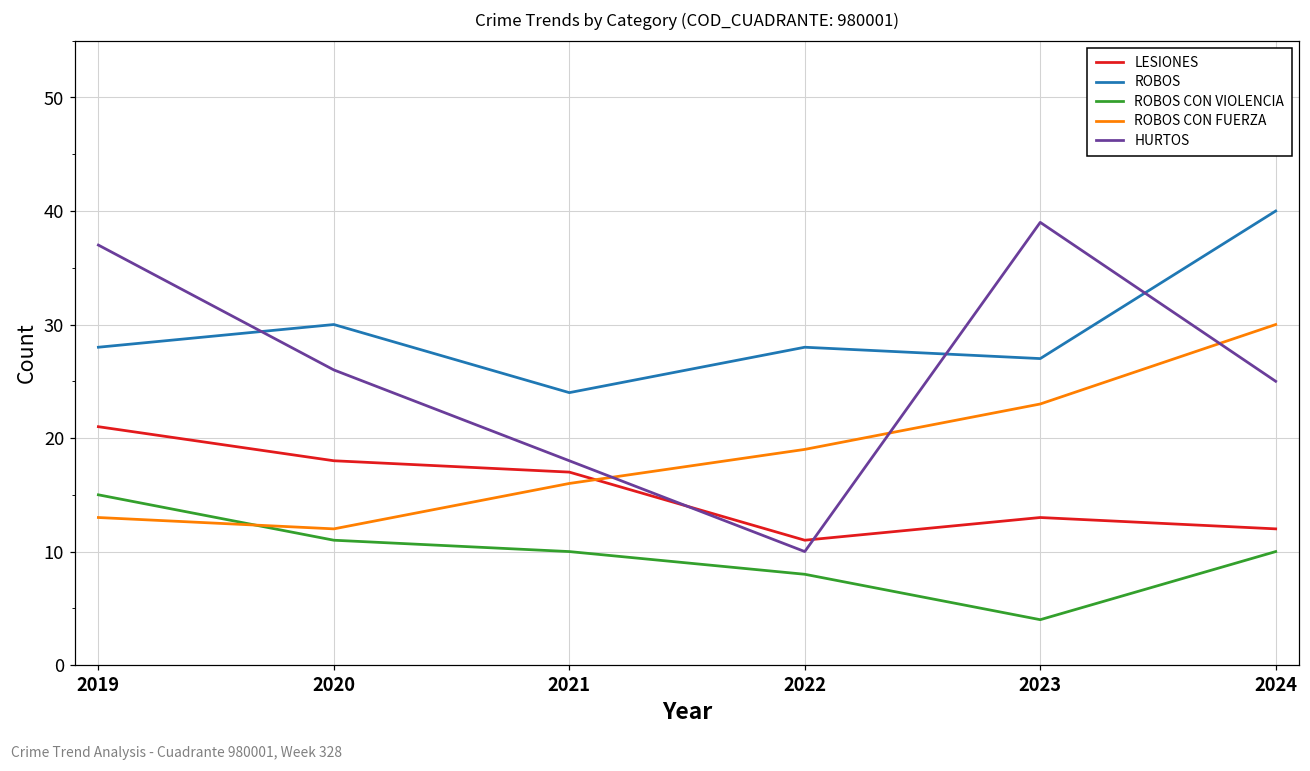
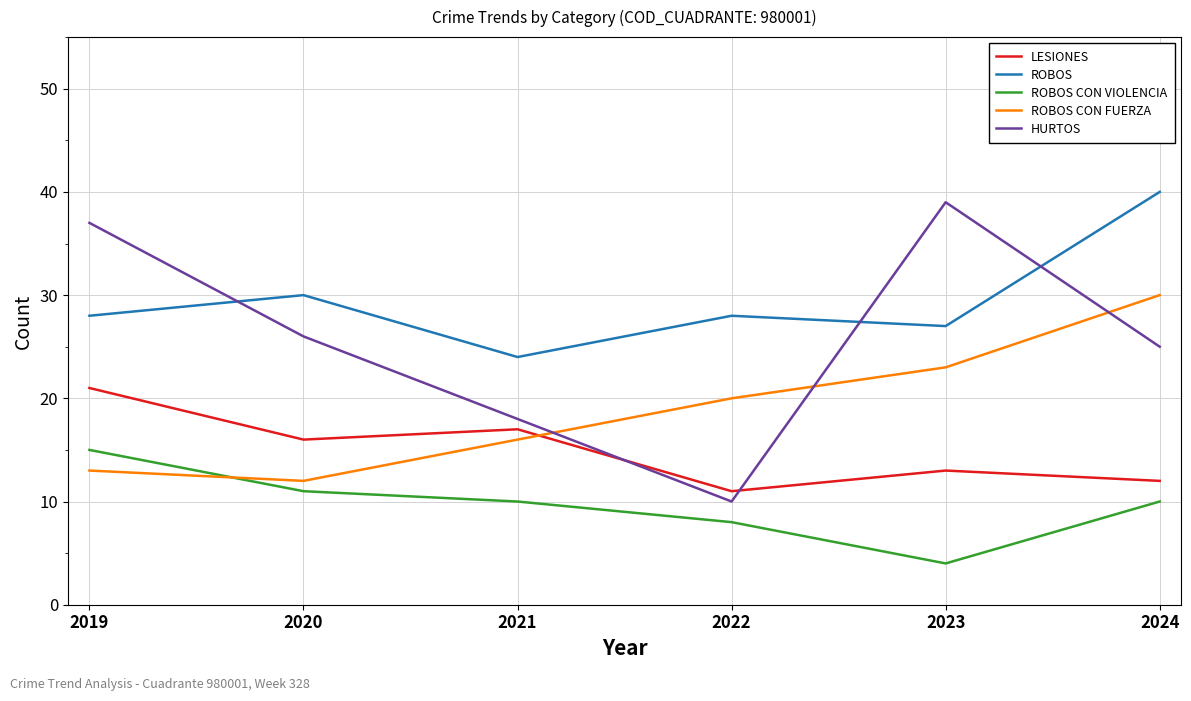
  {
    "LESIONES": {
      "2019": 21,
-     "2020": 18,
+     "2020": 16,
      "2021": 17,
      "2022": 11,
      "2023": 13,
      "2024": 12
    },
    "ROBOS": {
      "2019": 28,
      "2020": 30,
      "2021": 24,
      "2022": 28,
      "2023": 27,
      "2024": 40
    },
    "ROBOS CON VIOLENCIA": {
      "2019": 15,
      "2020": 11,
      "2021": 10,
      "2022": 8,
      "2023": 4,
      "2024": 10
    },
    "ROBOS CON FUERZA": {
      "2019": 13,
      "2020": 12,
      "2021": 16,
-     "2022": 19,
+     "2022": 20,
      "2023": 23,
      "2024": 30
    },
    "HURTOS": {
      "2019": 37,
      "2020": 26,
      "2021": 18,
      "2022": 10,
      "2023": 39,
      "2024": 25
    }
  }
